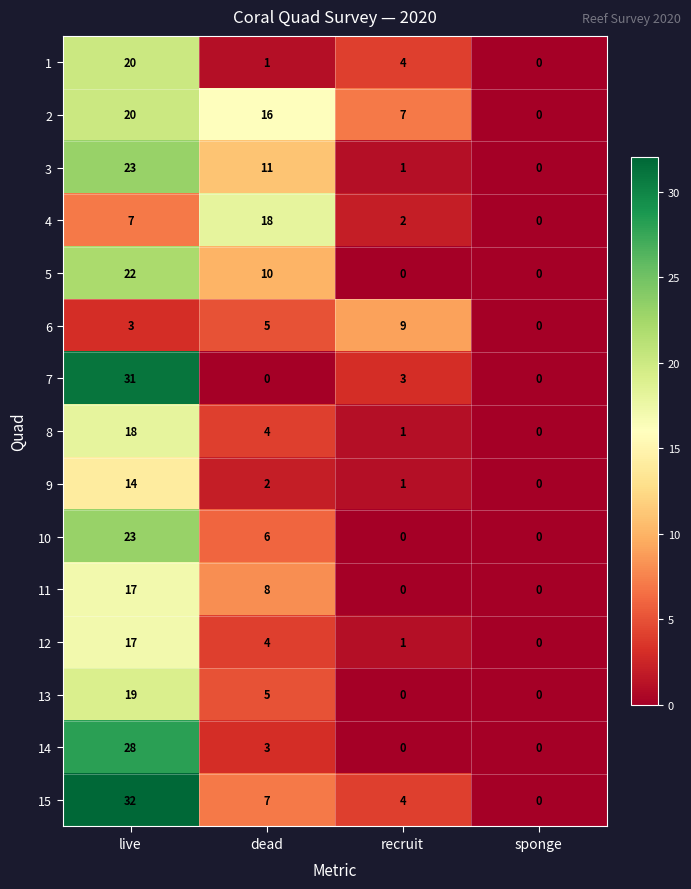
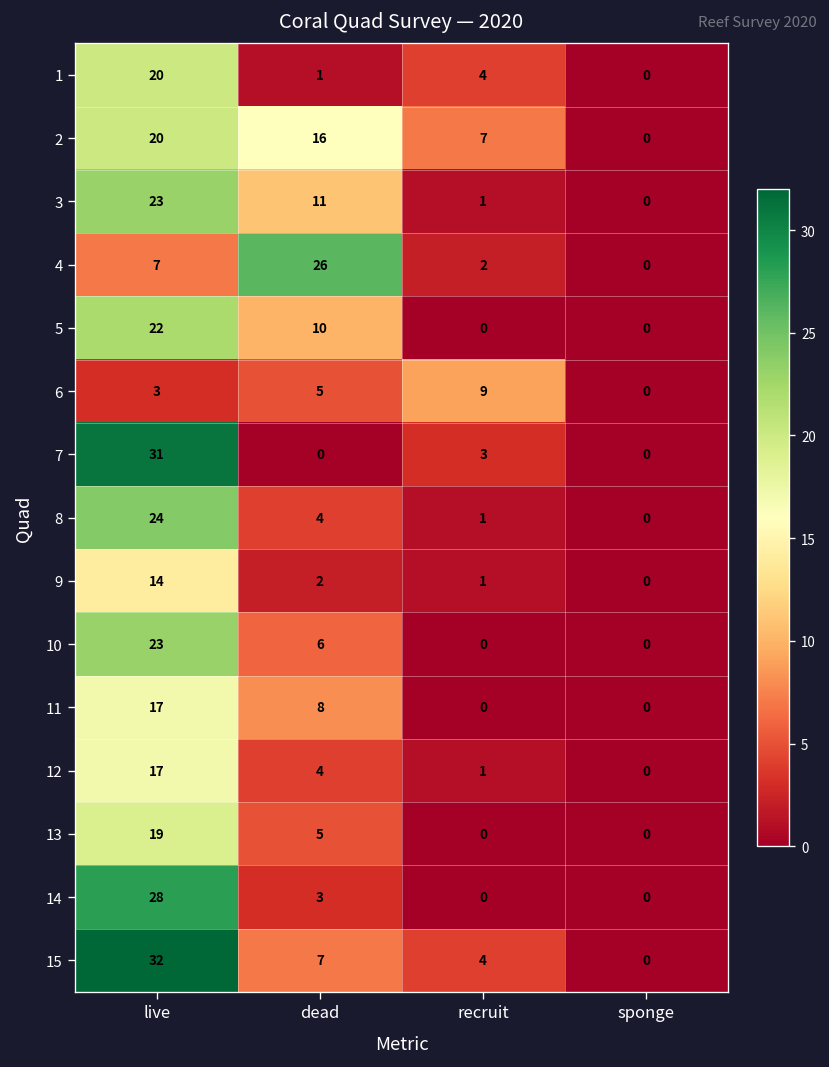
  {
    "1": {
      "live": 20,
      "dead": 1,
      "recruit": 4,
      "sponge": 0
    },
    "2": {
      "live": 20,
      "dead": 16,
      "recruit": 7,
      "sponge": 0
    },
    "3": {
      "live": 23,
      "dead": 11,
      "recruit": 1,
      "sponge": 0
    },
    "4": {
      "live": 7,
-     "dead": 18,
+     "dead": 26,
      "recruit": 2,
      "sponge": 0
    },
    "5": {
      "live": 22,
      "dead": 10,
      "recruit": 0,
      "sponge": 0
    },
    "6": {
      "live": 3,
      "dead": 5,
      "recruit": 9,
      "sponge": 0
    },
    "7": {
      "live": 31,
      "dead": 0,
      "recruit": 3,
      "sponge": 0
    },
    "8": {
-     "live": 18,
+     "live": 24,
      "dead": 4,
      "recruit": 1,
      "sponge": 0
    },
    "9": {
      "live": 14,
      "dead": 2,
      "recruit": 1,
      "sponge": 0
    },
    "10": {
      "live": 23,
      "dead": 6,
      "recruit": 0,
      "sponge": 0
    },
    "11": {
      "live": 17,
      "dead": 8,
      "recruit": 0,
      "sponge": 0
    },
    "12": {
      "live": 17,
      "dead": 4,
      "recruit": 1,
      "sponge": 0
    },
    "13": {
      "live": 19,
      "dead": 5,
      "recruit": 0,
      "sponge": 0
    },
    "14": {
      "live": 28,
      "dead": 3,
      "recruit": 0,
      "sponge": 0
    },
    "15": {
      "live": 32,
      "dead": 7,
      "recruit": 4,
      "sponge": 0
    }
  }
